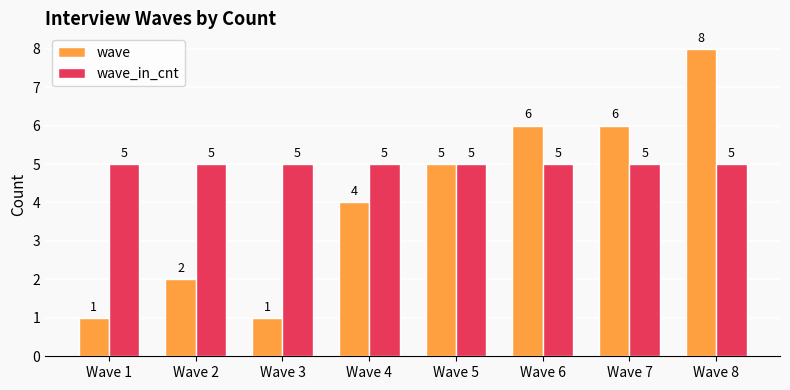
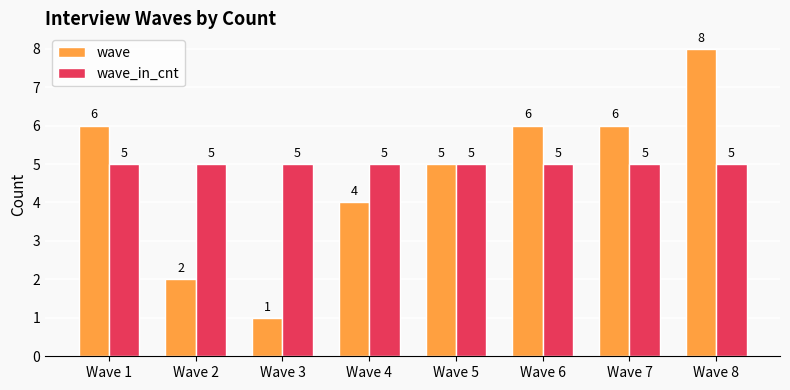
  {
    "wave": {
-     "Wave 1": 1,
+     "Wave 1": 6,
      "Wave 2": 2,
      "Wave 3": 1,
      "Wave 4": 4,
      "Wave 5": 5,
      "Wave 6": 6,
      "Wave 7": 6,
      "Wave 8": 8
    },
    "wave_in_cnt": {
      "Wave 1": 5,
      "Wave 2": 5,
      "Wave 3": 5,
      "Wave 4": 5,
      "Wave 5": 5,
      "Wave 6": 5,
      "Wave 7": 5,
      "Wave 8": 5
    }
  }
